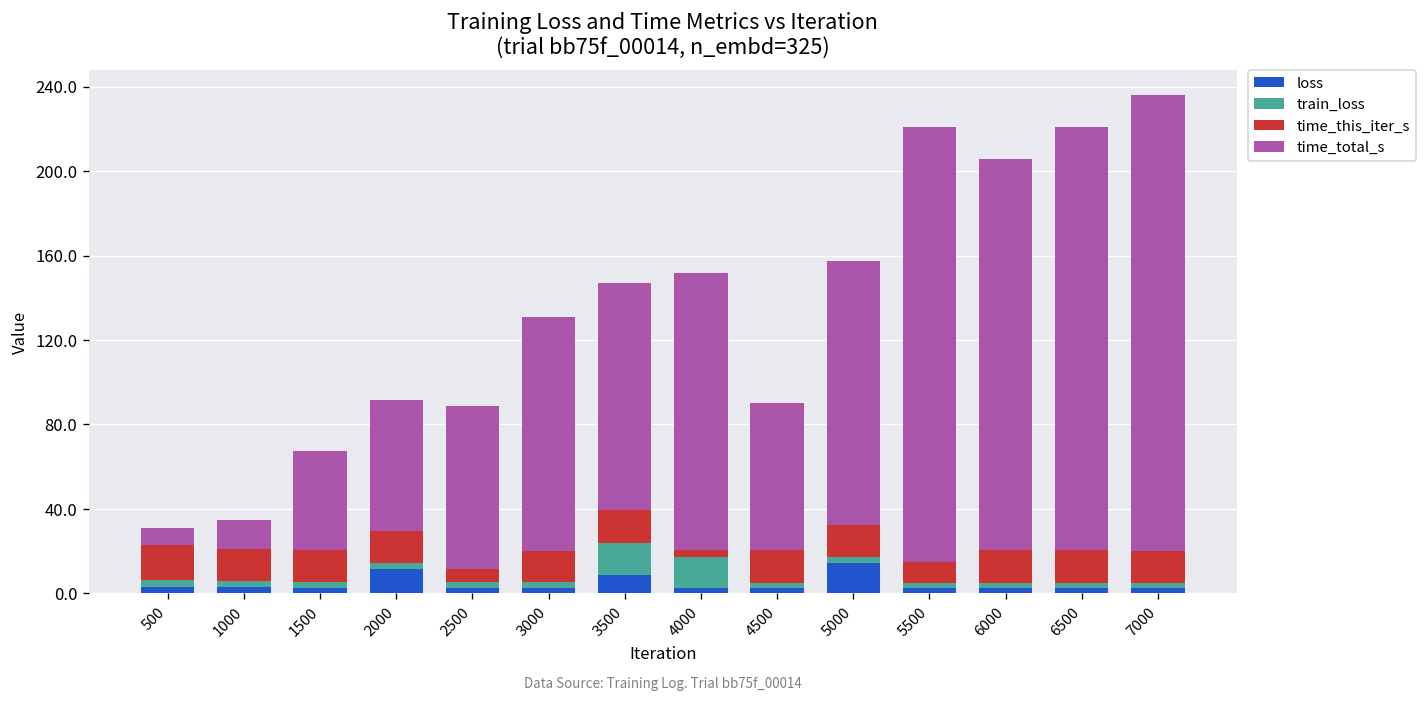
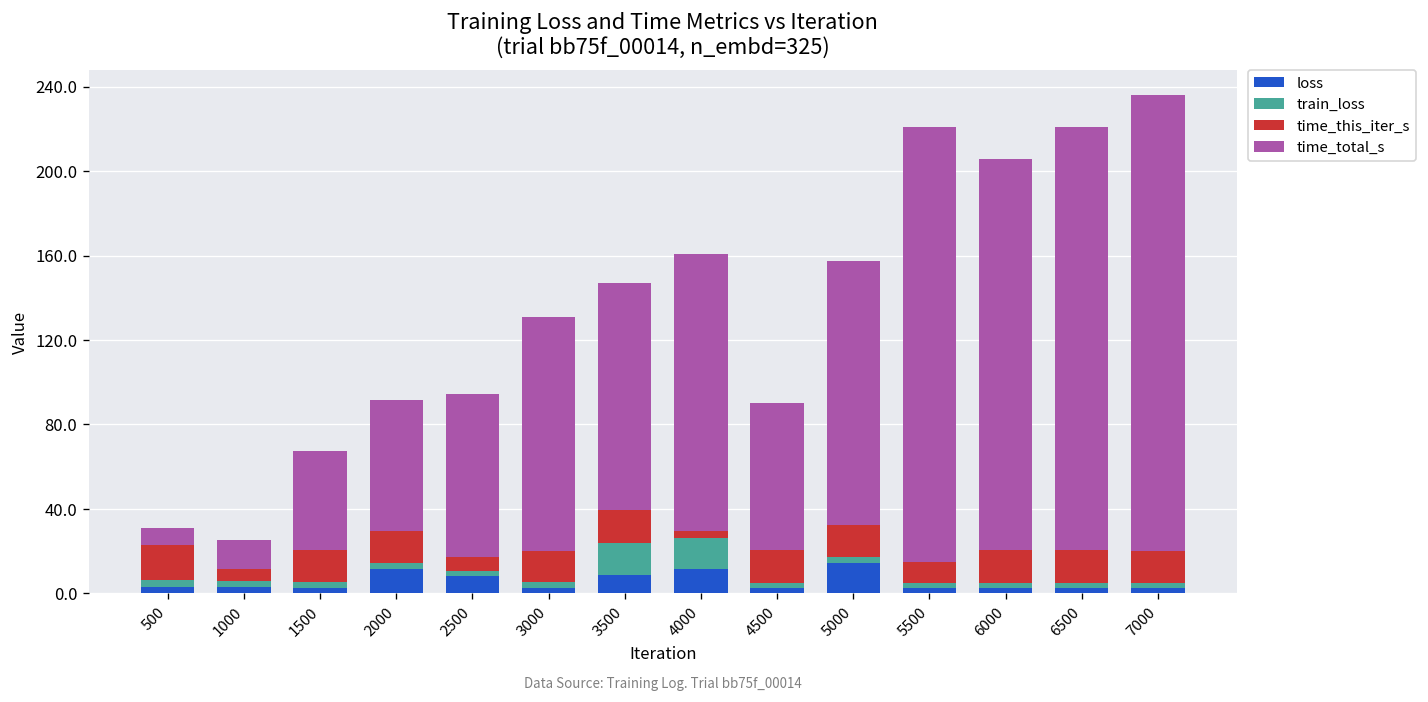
  {
    "loss": {
      "500": 3,
      "1000": 3,
      "1500": 3,
      "2000": 12,
-     "2500": 3,
+     "2500": 8,
      "3000": 3,
      "3500": 9,
-     "4000": 3,
+     "4000": 11,
      "4500": 3,
      "5000": 15,
      "5500": 3,
      "6000": 3,
      "6500": 3,
      "7000": 3
    },
    "train_loss": {
      "500": 3,
      "1000": 3,
      "1500": 3,
      "2000": 3,
      "2500": 3,
      "3000": 3,
      "3500": 15,
      "4000": 15,
      "4500": 3,
      "5000": 3,
      "5500": 3,
      "6000": 3,
      "6500": 3,
      "7000": 2
    },
    "time_this_iter_s": {
      "500": 16,
-     "1000": 15,
+     "1000": 6,
      "1500": 15,
      "2000": 15,
      "2500": 6,
      "3000": 15,
      "3500": 15,
      "4000": 4,
      "4500": 15,
      "5000": 15,
      "5500": 10,
      "6000": 16,
      "6500": 15,
      "7000": 15
    },
    "time_total_s": {
      "500": 8,
      "1000": 14,
      "1500": 47,
      "2000": 62,
      "2500": 77,
      "3000": 111,
      "3500": 108,
      "4000": 131,
      "4500": 70,
      "5000": 125,
      "5500": 206,
      "6000": 185,
      "6500": 200,
      "7000": 216
    }
  }
